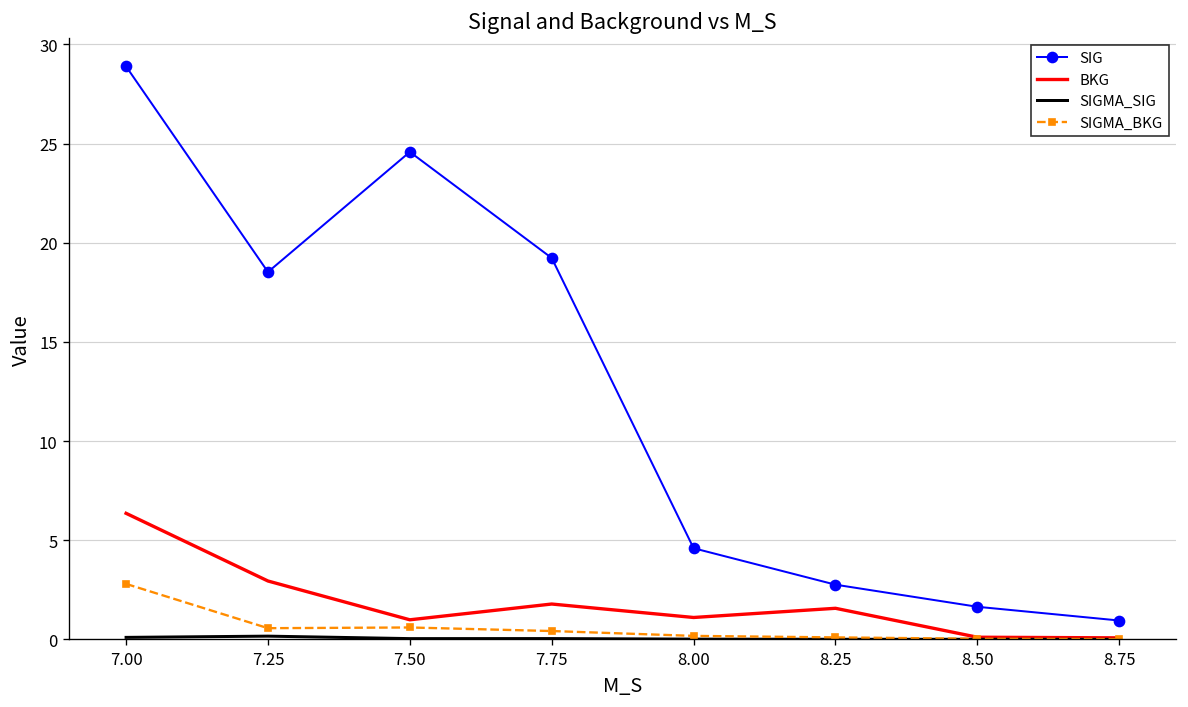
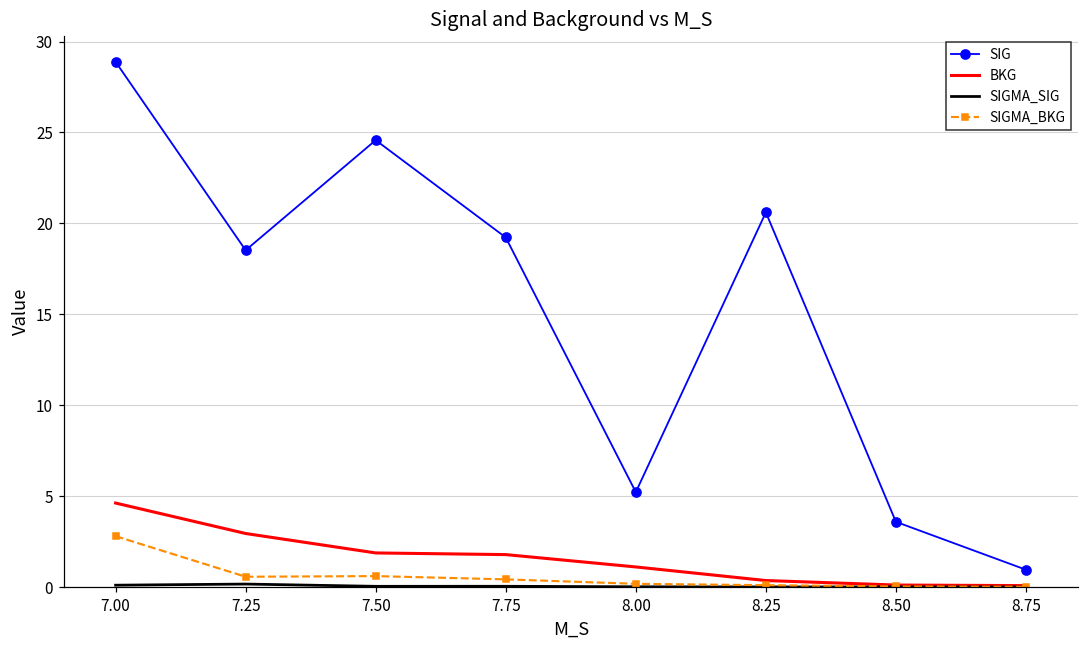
  {
    "SIG": {
      "7.00": 28.9,
      "7.25": 18.5,
      "7.50": 24.6,
      "7.75": 19.2,
-     "8.00": 4.6,
-     "8.25": 2.8,
-     "8.50": 1.6,
+     "8.00": 5.2,
+     "8.25": 20.6,
+     "8.50": 3.6,
      "8.75": 1.0
    },
    "BKG": {
-     "7.00": 6.4,
+     "7.00": 4.6,
      "7.25": 2.9,
-     "7.50": 1.0,
+     "7.50": 1.9,
      "7.75": 1.8,
      "8.00": 1.1,
-     "8.25": 1.6
+     "8.25": 0.4
    },
    "SIGMA_SIG": {
      "7.00": 0.1,
      "7.25": 0.2,
      "7.50": 0.0,
      "7.75": 0.0,
      "8.00": 0.0
    },
    "SIGMA_BKG": {
      "7.00": 2.8,
      "7.25": 0.6,
      "7.50": 0.6,
      "7.75": 0.4,
      "8.00": 0.2
    }
  }
